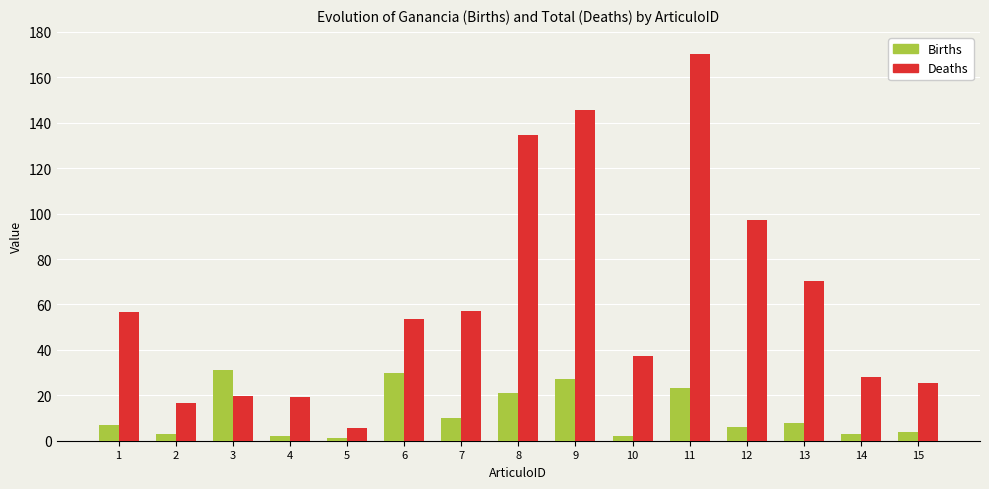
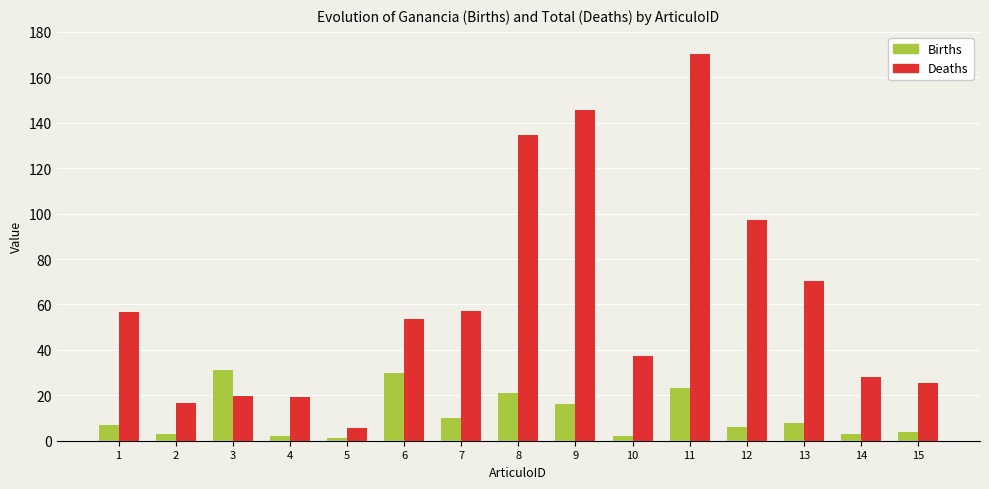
  {
    "Births": {
      "1": 7,
      "2": 3,
      "3": 31,
      "4": 2,
      "6": 30,
      "7": 10,
      "8": 21,
-     "9": 27,
+     "9": 16,
      "10": 2,
      "11": 23,
      "12": 6,
      "13": 8,
      "14": 3,
      "15": 4
    },
    "Deaths": {
      "1": 57,
      "2": 17,
      "3": 20,
      "4": 19,
      "5": 5,
      "6": 54,
      "7": 57,
      "8": 134,
      "9": 146,
      "10": 37,
      "11": 170,
      "12": 97,
      "13": 70,
      "14": 28,
      "15": 25
    }
  }
